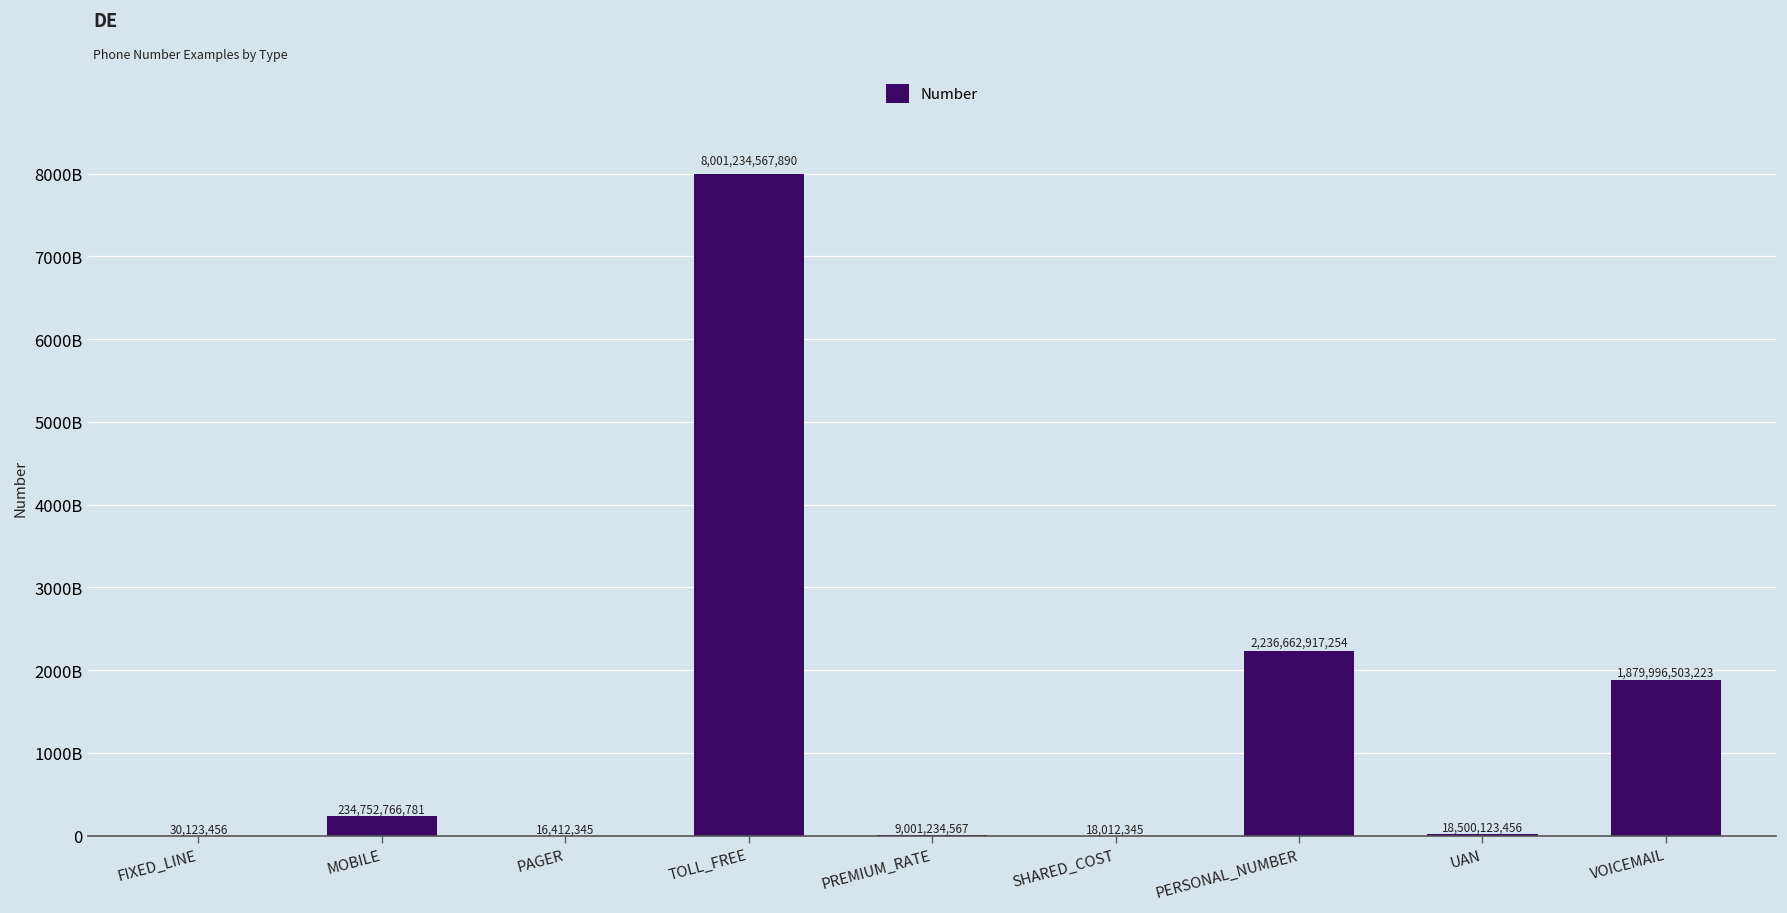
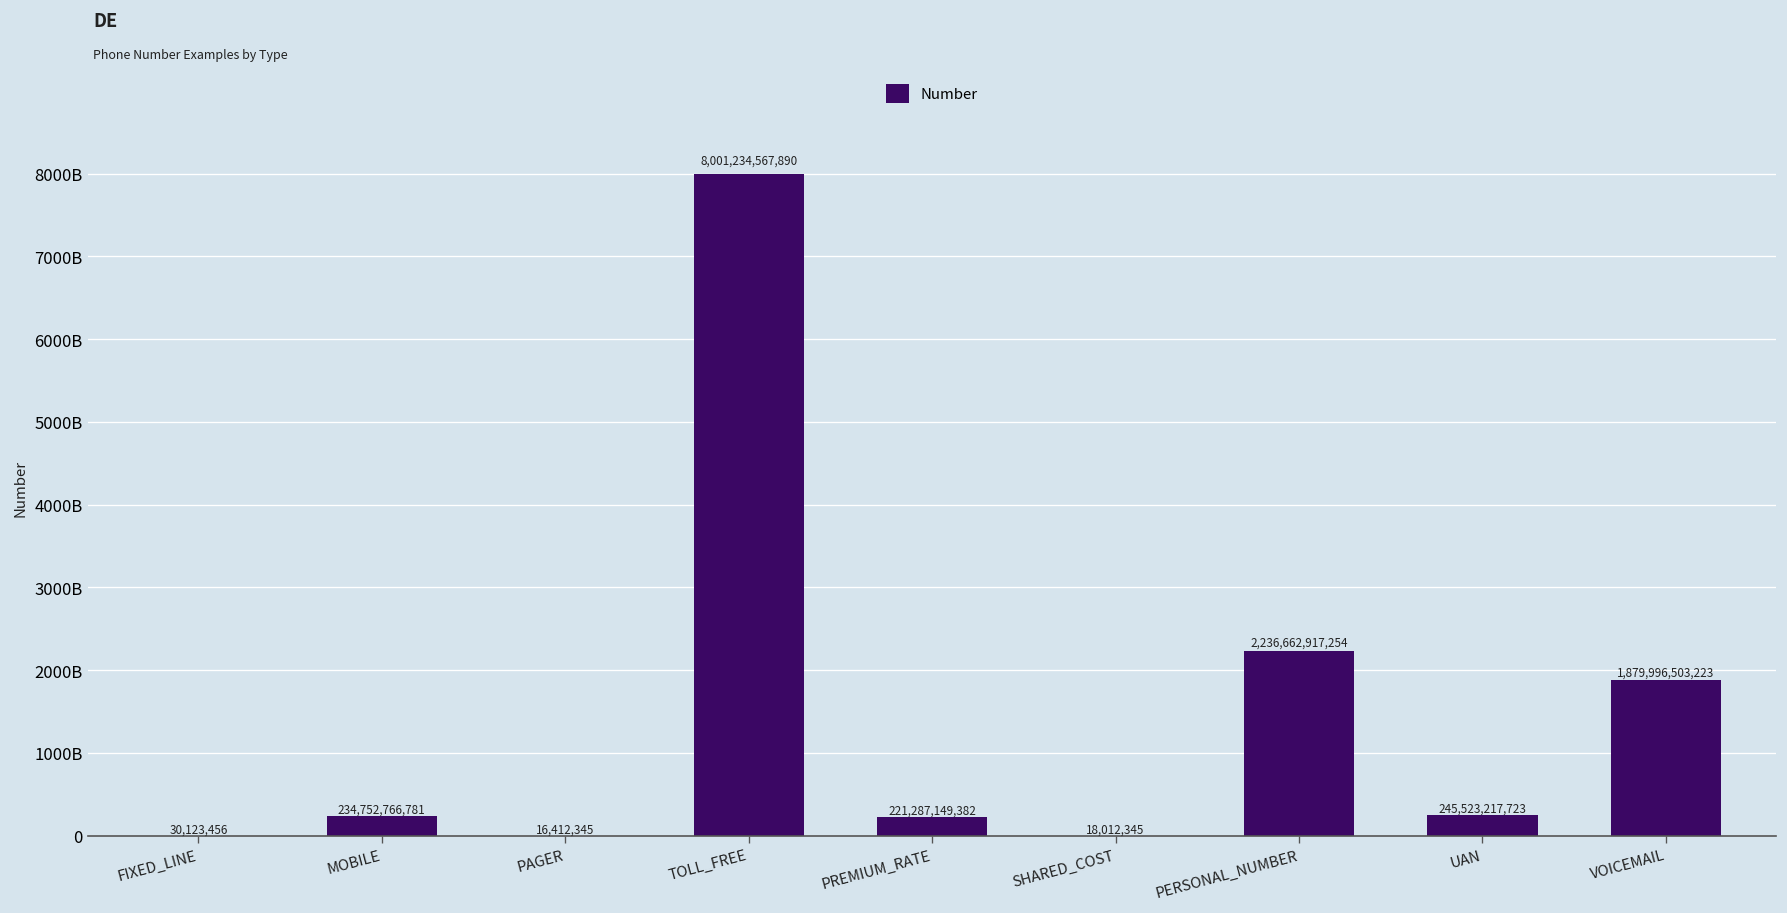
  {
    "FIXED_LINE": "30,123,456",
    "MOBILE": "234,752,766,781",
    "PAGER": "16,412,345",
    "TOLL_FREE": "8,001,234,567,890",
-   "PREMIUM_RATE": "9,001,234,567",
+   "PREMIUM_RATE": "221,287,149,382",
    "SHARED_COST": "18,012,345",
    "PERSONAL_NUMBER": "2,236,662,917,254",
-   "UAN": "18,500,123,456",
+   "UAN": "245,523,217,723",
    "VOICEMAIL": "1,879,996,503,223"
  }
